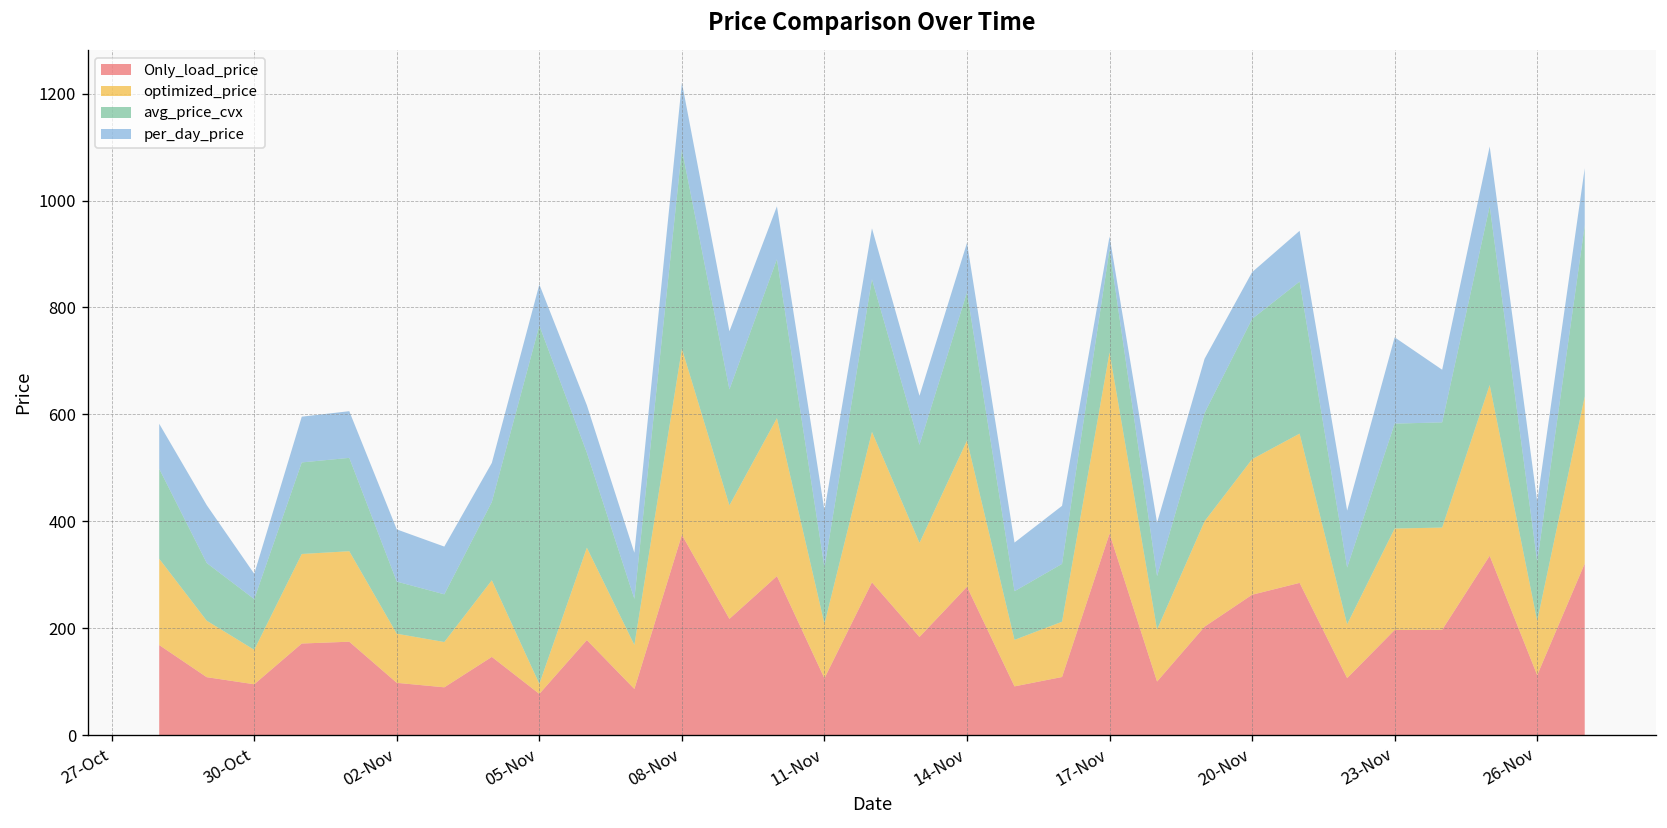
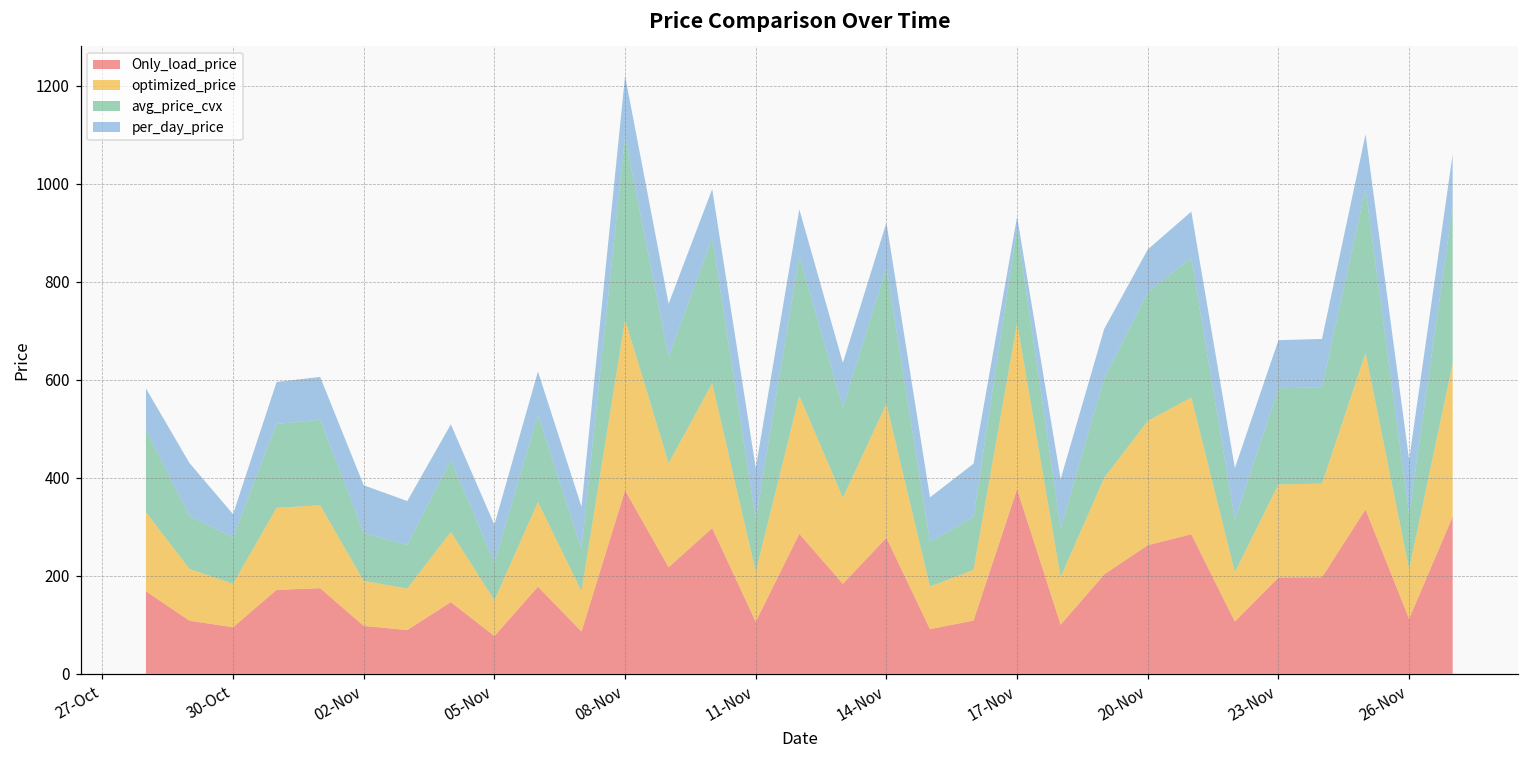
  {
    "Only_load_price": {
      "30-Oct": 90,
      "02-Nov": 100,
      "05-Nov": 80,
      "08-Nov": 370,
      "11-Nov": 110,
      "14-Nov": 280,
      "17-Nov": 380,
      "20-Nov": 260,
      "23-Nov": 200,
      "26-Nov": 110
    },
    "optimized_price": {
-     "30-Oct": 60,
+     "30-Oct": 90,
      "02-Nov": 90,
-     "05-Nov": 20,
+     "05-Nov": 70,
      "08-Nov": 350,
      "11-Nov": 100,
      "14-Nov": 270,
      "17-Nov": 340,
      "20-Nov": 250,
      "23-Nov": 190,
      "26-Nov": 100
    },
    "avg_price_cvx": {
      "30-Oct": 90,
      "02-Nov": 100,
-     "05-Nov": 670,
+     "05-Nov": 80,
      "08-Nov": 370,
      "11-Nov": 110,
      "14-Nov": 280,
      "17-Nov": 190,
      "20-Nov": 260,
      "23-Nov": 200,
      "26-Nov": 110
    },
    "per_day_price": {
      "30-Oct": 50,
      "02-Nov": 100,
      "05-Nov": 80,
      "08-Nov": 120,
      "11-Nov": 110,
      "14-Nov": 90,
      "17-Nov": 20,
      "20-Nov": 90,
-     "23-Nov": 160,
+     "23-Nov": 100,
      "26-Nov": 110
    }
  }
